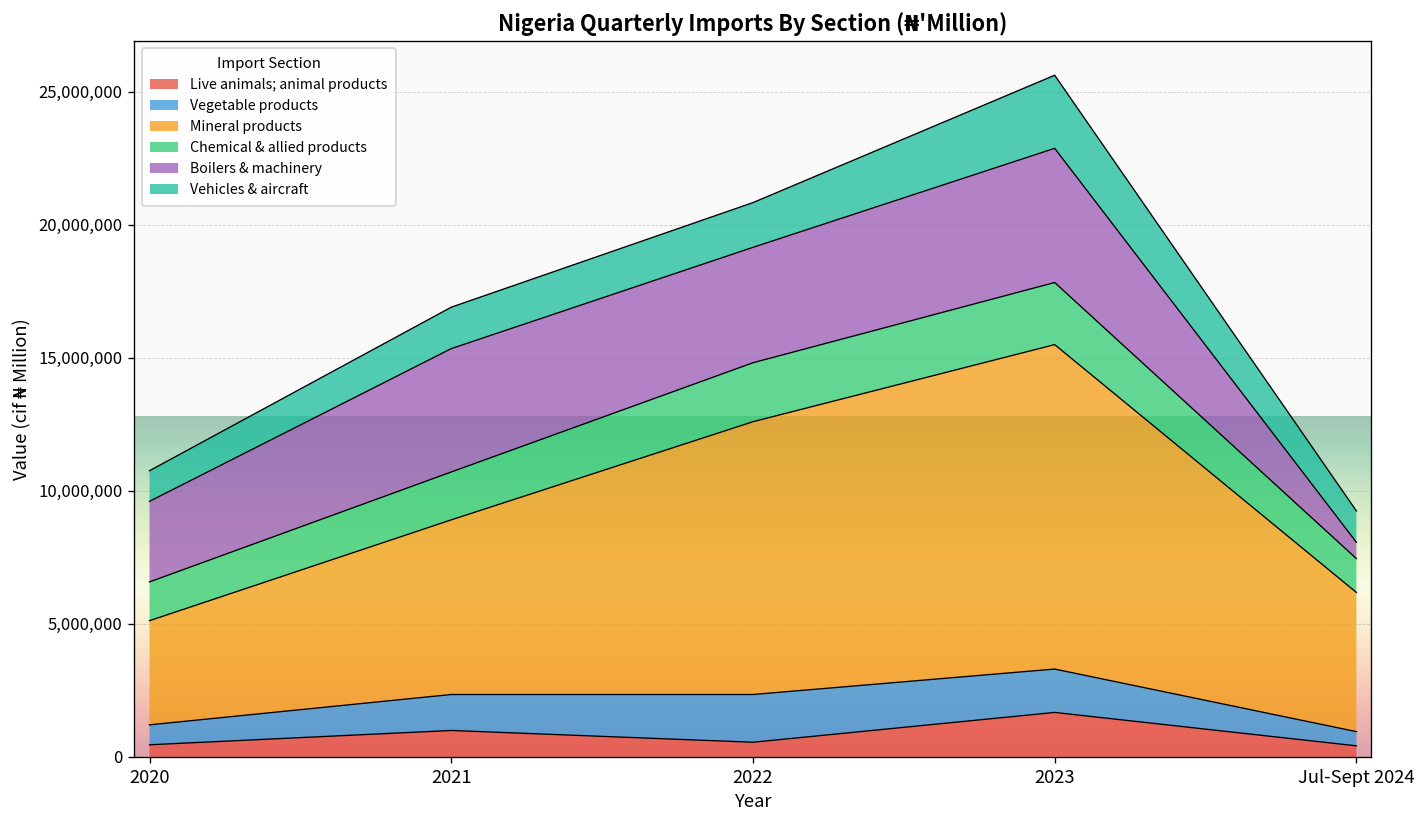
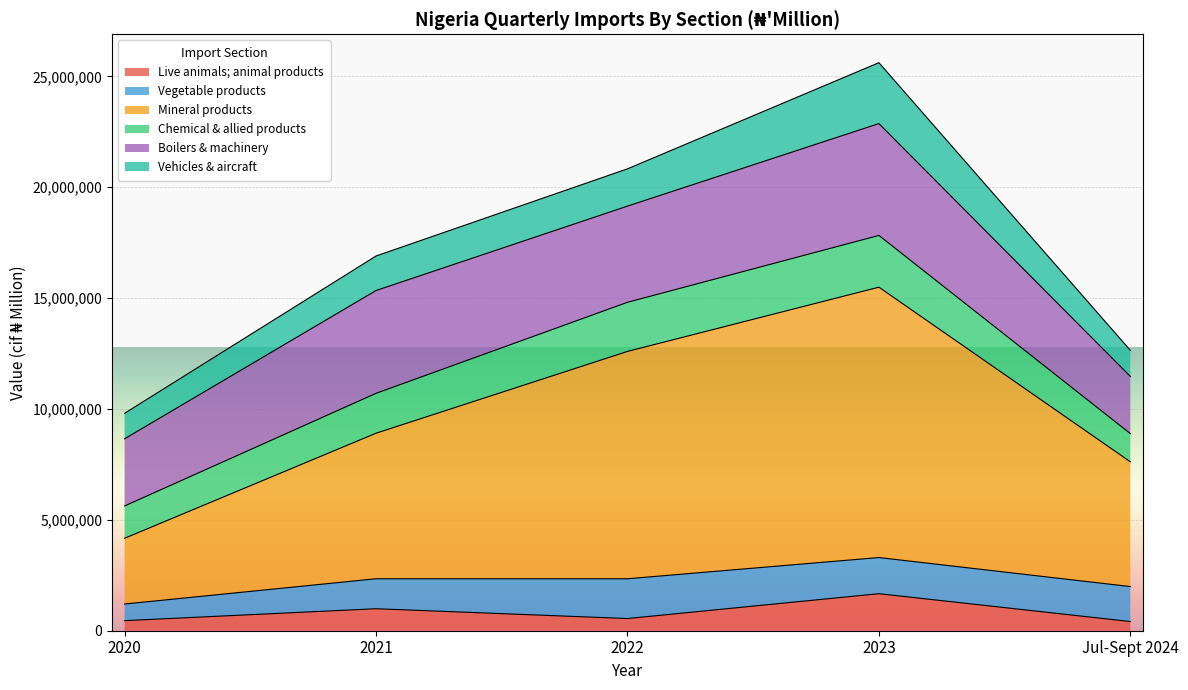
  {
    "Live animals; animal products": {
      "2020": "500,000",
      "2021": "1,000,000",
      "2022": "500,000",
      "2023": "1,700,000",
      "Jul-Sept 2024": "400,000"
    },
    "Vegetable products": {
      "2020": "700,000",
      "2021": "1,400,000",
      "2022": "1,800,000",
      "2023": "1,600,000",
-     "Jul-Sept 2024": "500,000"
+     "Jul-Sept 2024": "1,600,000"
    },
    "Mineral products": {
-     "2020": "3,900,000",
+     "2020": "3,000,000",
      "2021": "6,600,000",
      "2022": "10,300,000",
      "2023": "12,200,000",
-     "Jul-Sept 2024": "5,200,000"
+     "Jul-Sept 2024": "5,600,000"
    },
    "Boilers & machinery": {
      "2020": "3,000,000",
      "2021": "4,600,000",
      "2022": "4,300,000",
      "2023": "5,000,000",
-     "Jul-Sept 2024": "600,000"
+     "Jul-Sept 2024": "2,600,000"
    }
  }
